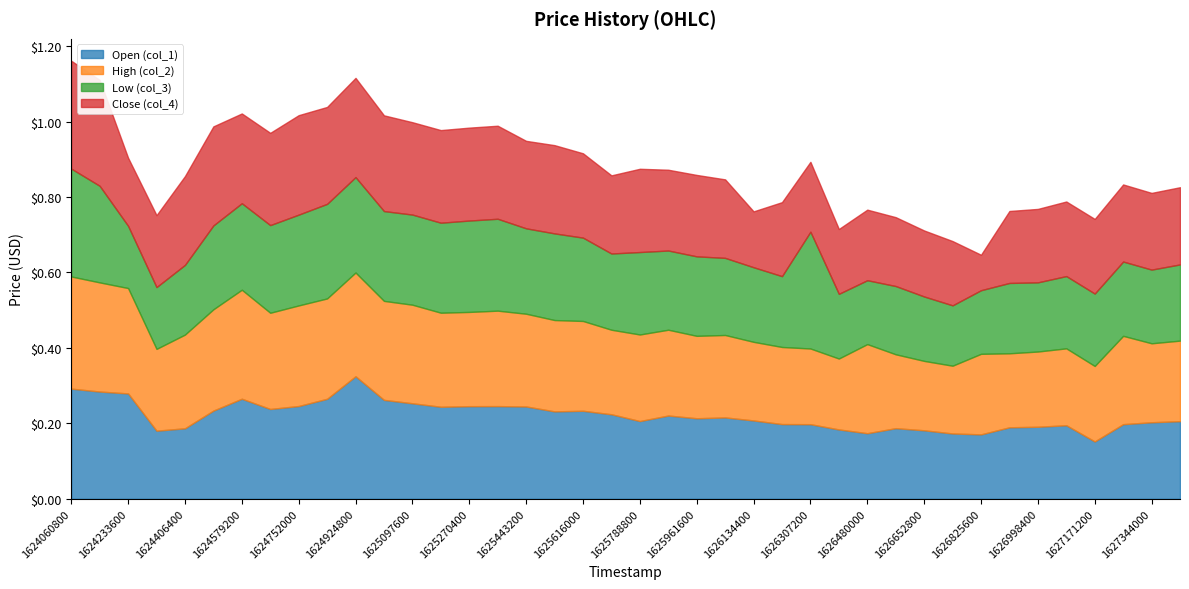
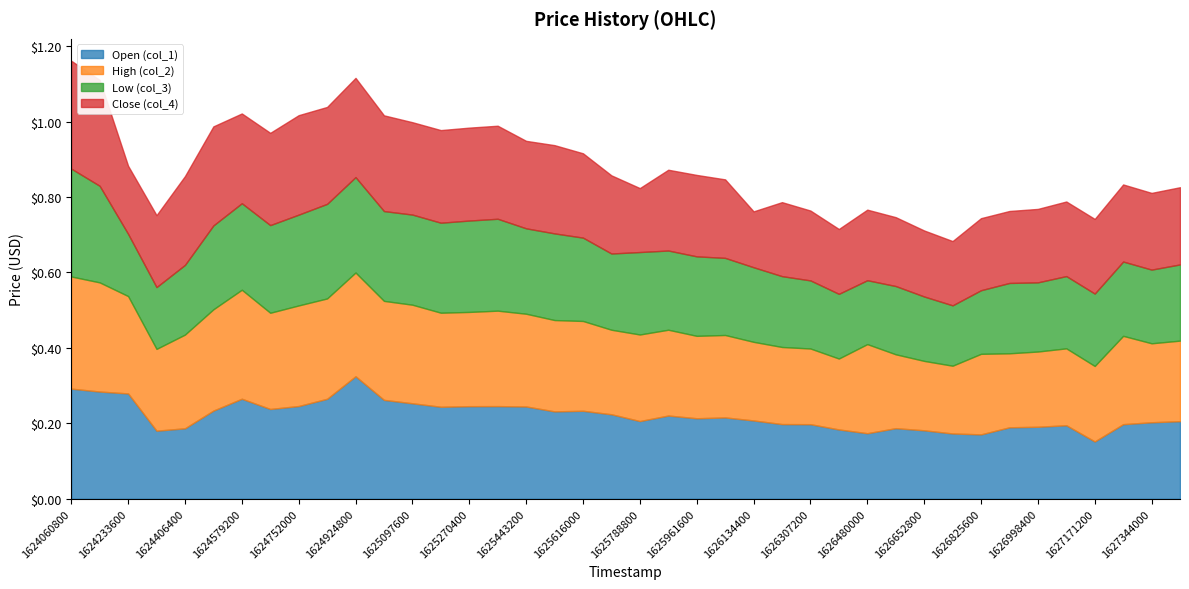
  {
    "Open (col_1)": {
      "1624060800": "$0.29",
      "1624233600": "$0.28",
      "1624406400": "$0.19",
      "1624579200": "$0.27",
      "1624752000": "$0.25",
      "1624924800": "$0.32",
      "1625097600": "$0.25",
      "1625270400": "$0.25",
      "1625443200": "$0.24",
      "1625616000": "$0.23",
      "1625788800": "$0.21",
      "1625961600": "$0.21",
      "1626134400": "$0.21",
      "1626307200": "$0.20",
      "1626480000": "$0.17",
      "1626652800": "$0.18",
      "1626825600": "$0.17",
      "1626998400": "$0.19",
      "1627171200": "$0.15",
      "1627344000": "$0.20"
    },
    "High (col_2)": {
      "1624060800": "$0.30",
-     "1624233600": "$0.28",
+     "1624233600": "$0.26",
      "1624406400": "$0.25",
      "1624579200": "$0.29",
      "1624752000": "$0.27",
      "1624924800": "$0.27",
      "1625097600": "$0.26",
      "1625270400": "$0.25",
      "1625443200": "$0.25",
      "1625616000": "$0.24",
      "1625788800": "$0.23",
      "1625961600": "$0.22",
      "1626134400": "$0.21",
      "1626307200": "$0.20",
      "1626480000": "$0.24",
      "1626652800": "$0.18",
      "1626825600": "$0.21",
      "1626998400": "$0.20",
      "1627171200": "$0.20",
      "1627344000": "$0.21"
    },
    "Low (col_3)": {
      "1624060800": "$0.29",
      "1624233600": "$0.16",
      "1624406400": "$0.18",
      "1624579200": "$0.23",
      "1624752000": "$0.24",
      "1624924800": "$0.25",
      "1625097600": "$0.24",
      "1625270400": "$0.24",
      "1625443200": "$0.23",
      "1625616000": "$0.22",
      "1625788800": "$0.22",
      "1625961600": "$0.21",
      "1626134400": "$0.20",
-     "1626307200": "$0.31",
+     "1626307200": "$0.18",
      "1626480000": "$0.17",
      "1626652800": "$0.17",
      "1626825600": "$0.17",
      "1626998400": "$0.18",
      "1627171200": "$0.19",
      "1627344000": "$0.20"
    },
    "Close (col_4)": {
      "1624060800": "$0.29",
      "1624233600": "$0.18",
      "1624406400": "$0.24",
      "1624579200": "$0.24",
      "1624752000": "$0.26",
      "1624924800": "$0.26",
      "1625097600": "$0.24",
      "1625270400": "$0.25",
      "1625443200": "$0.23",
      "1625616000": "$0.22",
-     "1625788800": "$0.22",
+     "1625788800": "$0.17",
      "1625961600": "$0.22",
      "1626134400": "$0.15",
      "1626307200": "$0.19",
      "1626480000": "$0.19",
      "1626652800": "$0.17",
-     "1626825600": "$0.09",
+     "1626825600": "$0.19",
      "1626998400": "$0.19",
      "1627171200": "$0.20",
      "1627344000": "$0.20"
    }
  }
